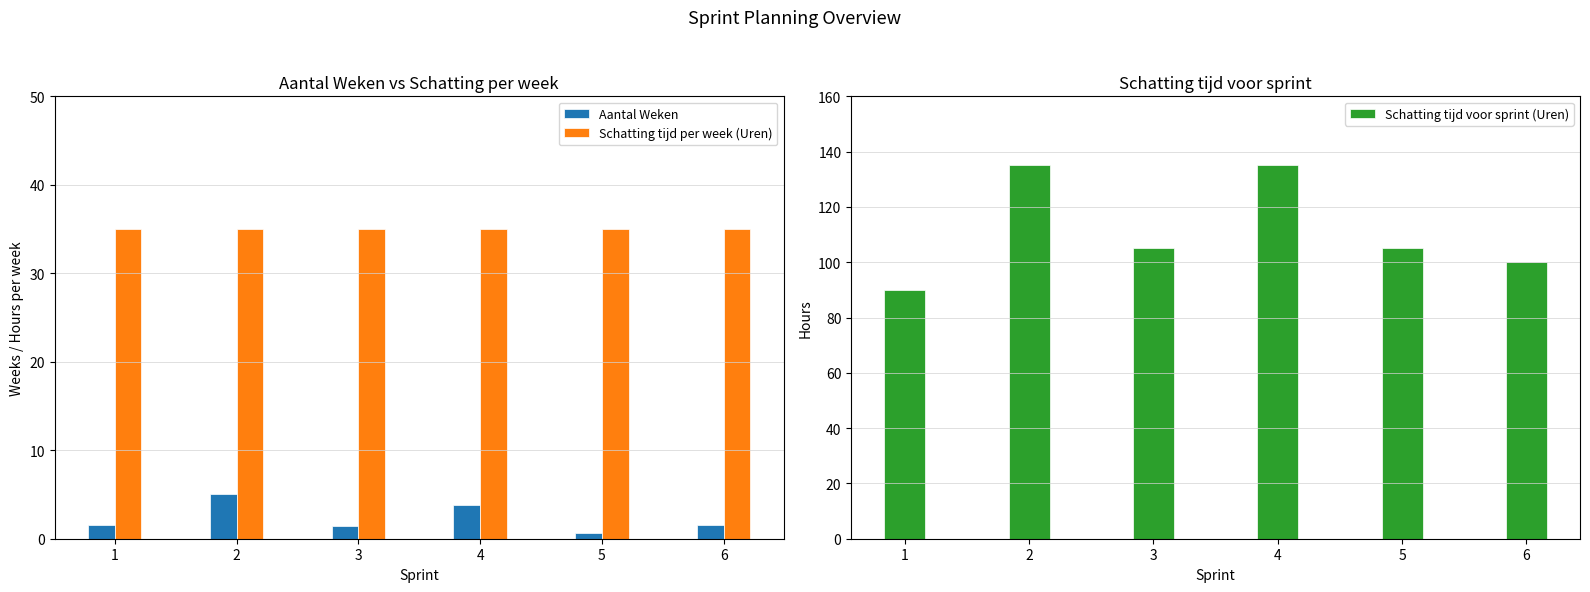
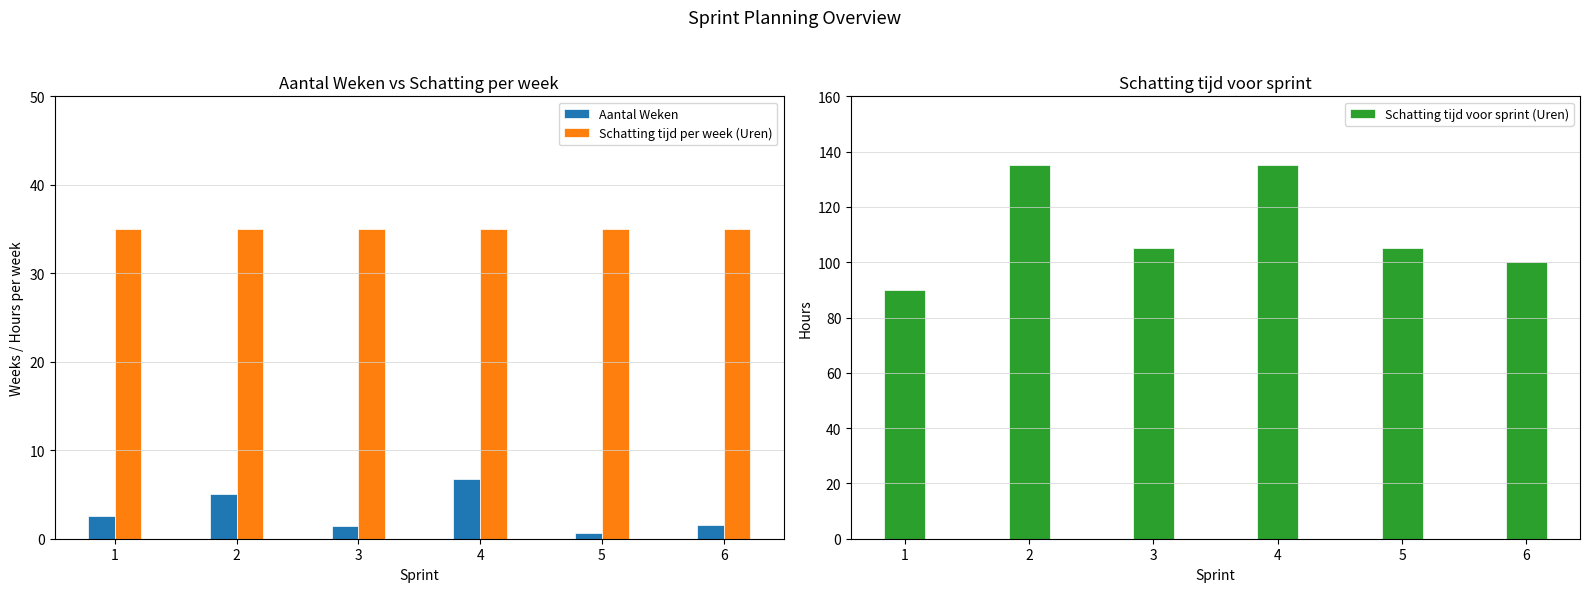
  {
    "Aantal Weken vs Schatting per week": {
      "Aantal Weken": {
-       "1": 2,
+       "1": 3,
        "2": 5,
        "3": 1,
-       "4": 4,
+       "4": 7,
        "5": 1,
        "6": 2
      },
      "Schatting tijd per week (Uren)": {
        "1": 35,
        "2": 35,
        "3": 35,
        "4": 35,
        "5": 35,
        "6": 35
      }
    },
    "Schatting tijd voor sprint": {
      "1": 90,
      "2": 135,
      "3": 105,
      "4": 135,
      "5": 105,
      "6": 100
    }
  }
